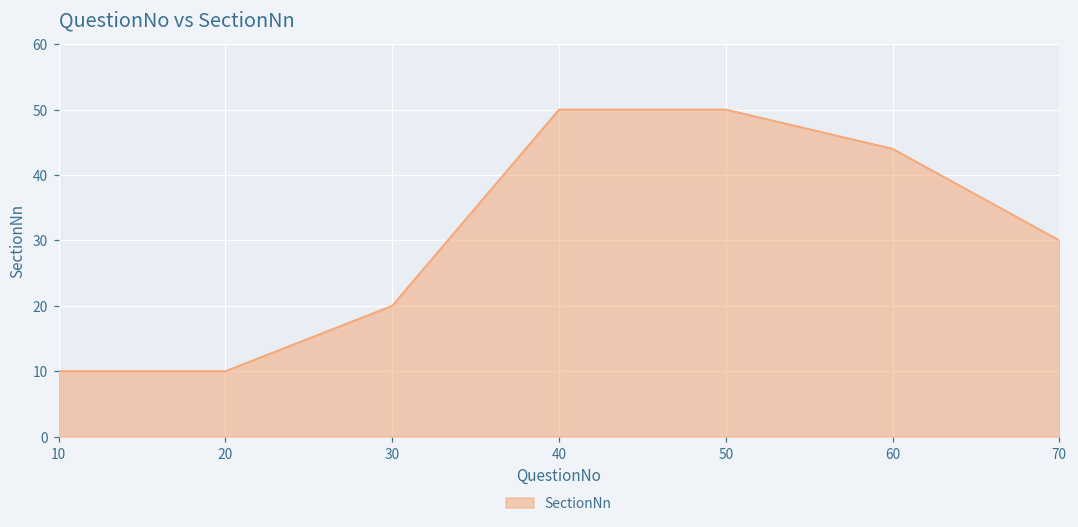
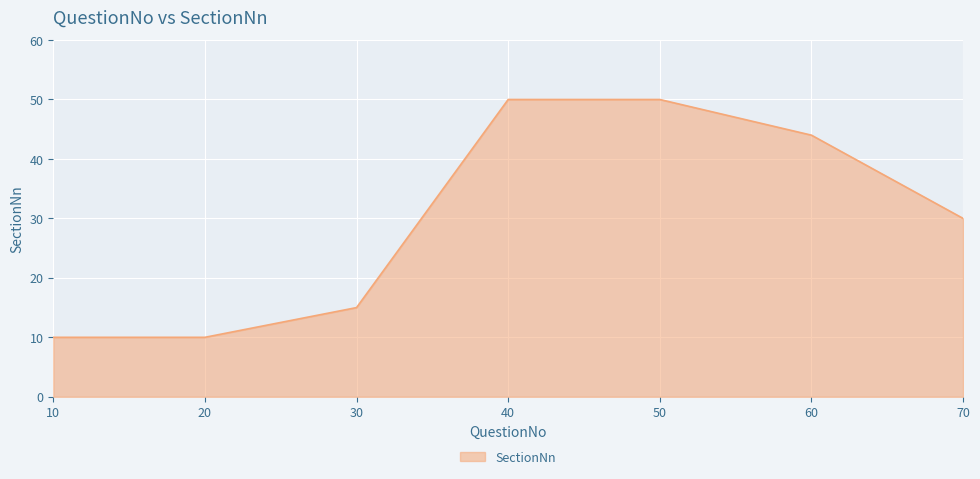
  {
    "10": 10,
    "20": 10,
-   "30": 20,
+   "30": 15,
    "40": 50,
    "50": 50,
    "60": 44,
    "70": 30
  }
